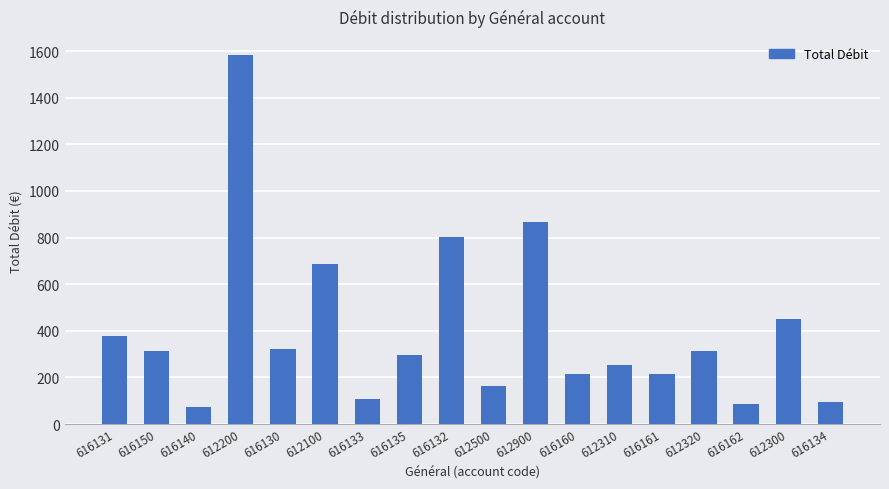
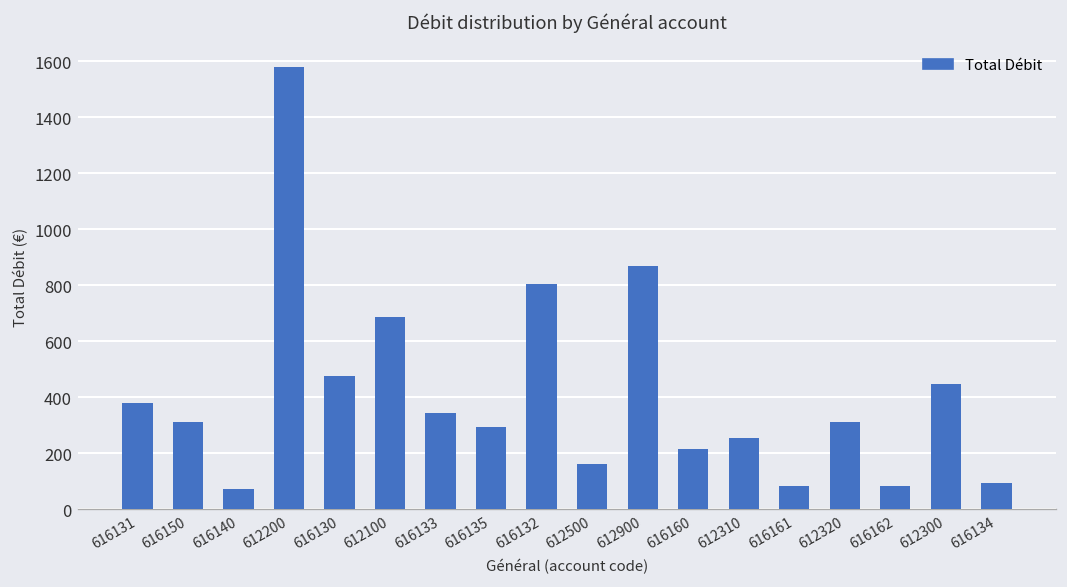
  {
    "616131": 380,
    "616150": 310,
    "616140": 70,
    "612200": 1580,
-   "616130": 320,
+   "616130": 470,
    "612100": 690,
-   "616133": 110,
+   "616133": 340,
    "616135": 290,
    "616132": 800,
    "612500": 160,
    "612900": 870,
    "616160": 220,
    "612310": 250,
-   "616161": 220,
+   "616161": 80,
    "612320": 310,
    "616162": 80,
    "612300": 450,
    "616134": 90
  }
